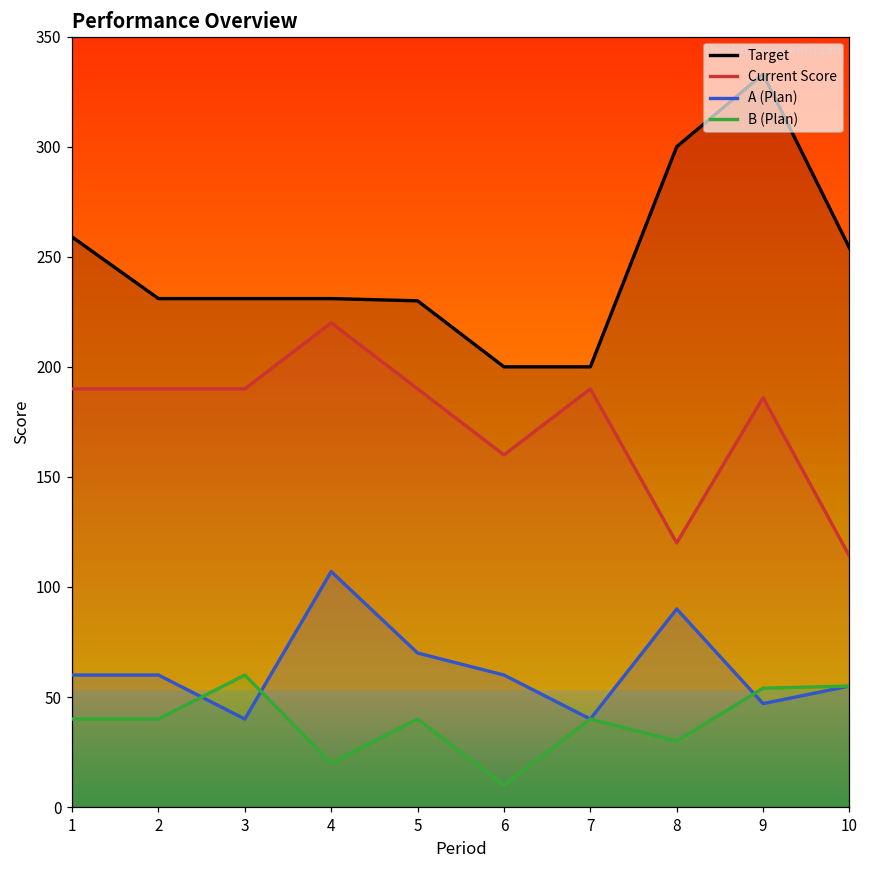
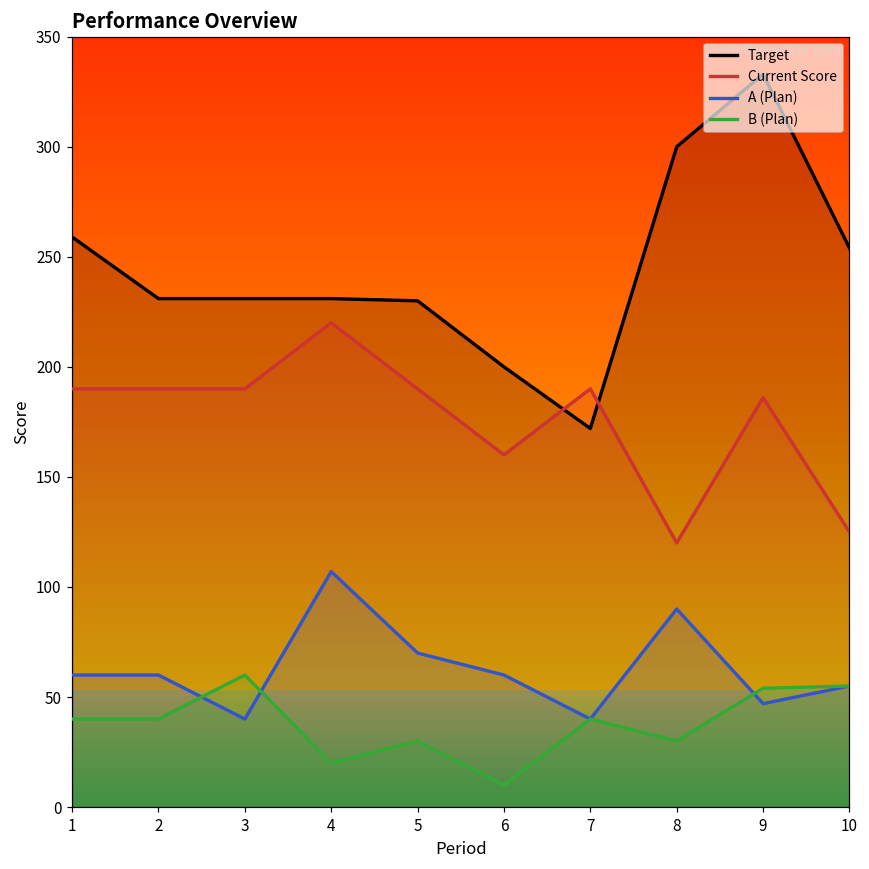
  {
    "Target": {
      "1": 259,
      "2": 231,
      "3": 231,
      "4": 231,
      "5": 230,
      "6": 200,
-     "7": 200,
+     "7": 172,
      "8": 300,
      "10": 254
    },
    "Current Score": {
      "1": 190,
      "2": 190,
      "3": 190,
      "4": 220,
      "5": 190,
      "6": 160,
      "7": 190,
      "8": 120,
      "9": 186,
-     "10": 114
+     "10": 125
    },
    "A (Plan)": {
      "1": 60,
      "2": 60,
      "3": 40,
      "4": 107,
      "5": 70,
      "6": 60,
      "8": 90,
      "9": 47
    },
    "B (Plan)": {
      "1": 40,
      "2": 40,
      "3": 60,
      "4": 20,
-     "5": 40,
+     "5": 30,
      "6": 10,
      "8": 30,
      "9": 54
    }
  }
